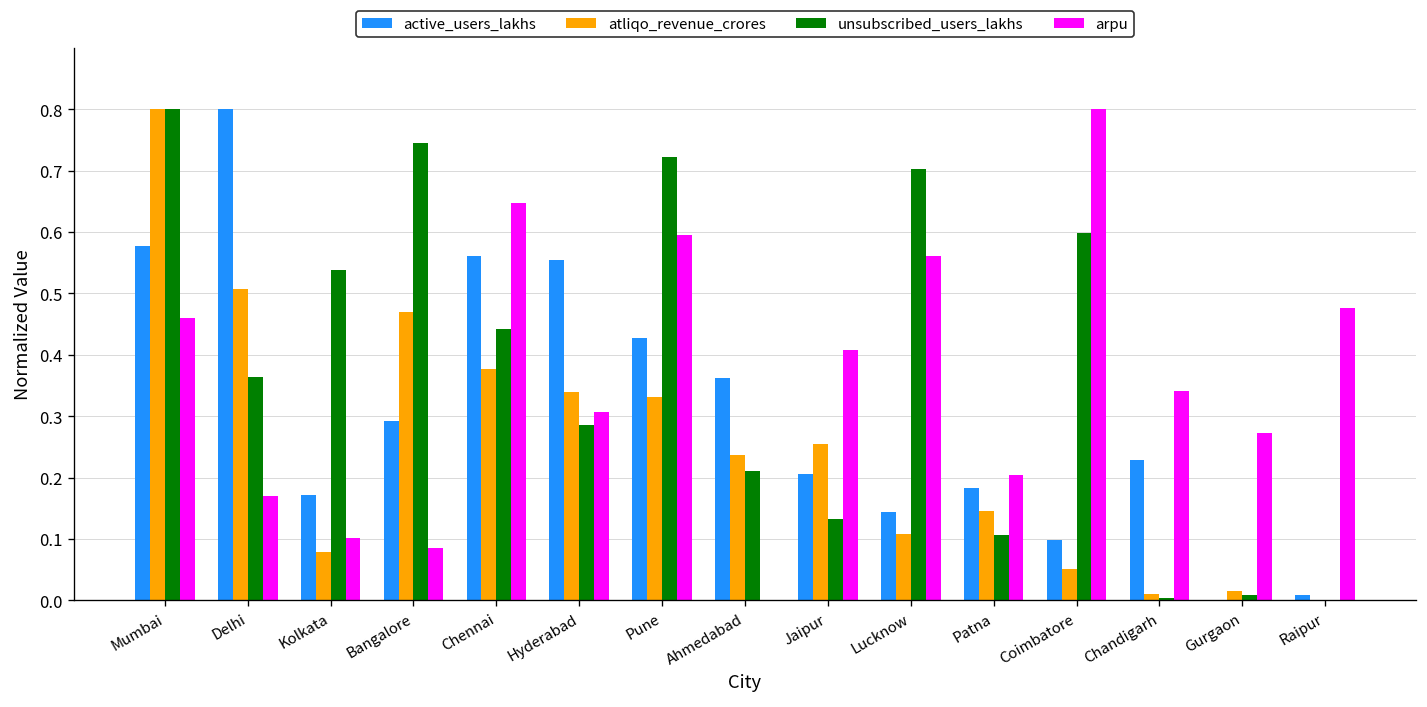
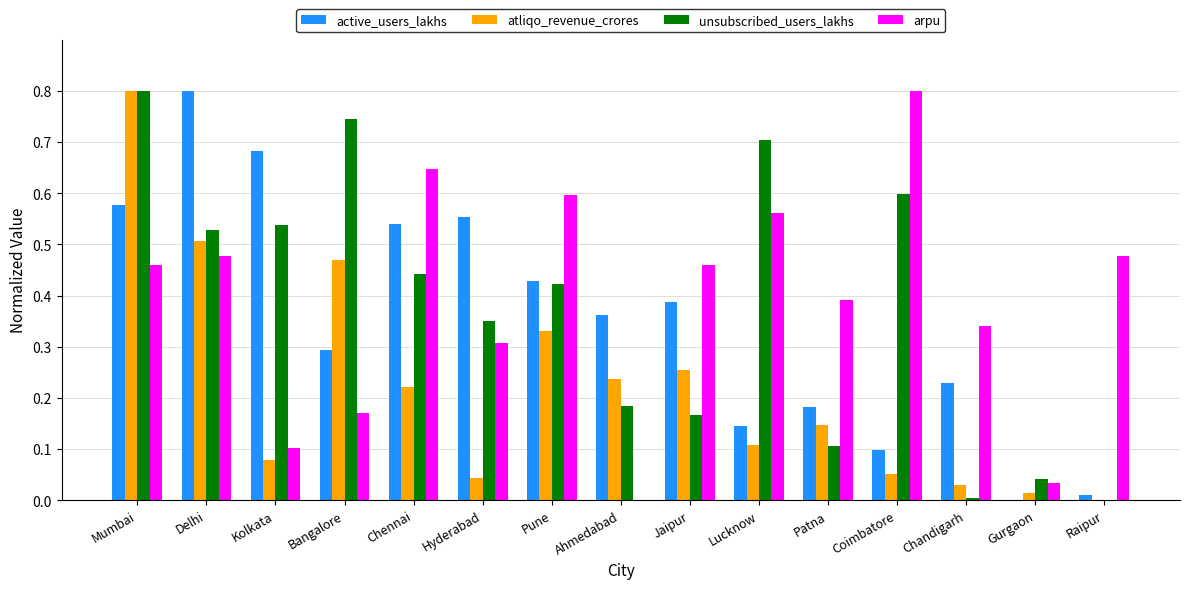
  {
    "active_users_lakhs": {
      "Mumbai": 0.58,
      "Delhi": 0.80,
-     "Kolkata": 0.17,
+     "Kolkata": 0.68,
      "Bangalore": 0.29,
-     "Chennai": 0.56,
+     "Chennai": 0.54,
      "Hyderabad": 0.55,
      "Pune": 0.43,
      "Ahmedabad": 0.36,
-     "Jaipur": 0.21,
+     "Jaipur": 0.39,
      "Lucknow": 0.14,
      "Patna": 0.18,
      "Coimbatore": 0.10,
      "Chandigarh": 0.23,
      "Gurgaon": 0.00,
      "Raipur": 0.01
    },
    "atliqo_revenue_crores": {
      "Mumbai": 0.80,
      "Delhi": 0.51,
      "Kolkata": 0.08,
      "Bangalore": 0.47,
-     "Chennai": 0.38,
-     "Hyderabad": 0.34,
+     "Chennai": 0.22,
+     "Hyderabad": 0.04,
      "Pune": 0.33,
      "Ahmedabad": 0.24,
      "Jaipur": 0.25,
      "Lucknow": 0.11,
      "Patna": 0.15,
      "Coimbatore": 0.05,
-     "Chandigarh": 0.01,
+     "Chandigarh": 0.03,
      "Gurgaon": 0.01,
      "Raipur": 0.00
    },
    "unsubscribed_users_lakhs": {
      "Mumbai": 0.80,
-     "Delhi": 0.36,
+     "Delhi": 0.53,
      "Kolkata": 0.54,
      "Bangalore": 0.74,
      "Chennai": 0.44,
-     "Hyderabad": 0.29,
-     "Pune": 0.72,
-     "Ahmedabad": 0.21,
-     "Jaipur": 0.13,
+     "Hyderabad": 0.35,
+     "Pune": 0.42,
+     "Ahmedabad": 0.18,
+     "Jaipur": 0.17,
      "Lucknow": 0.70,
      "Patna": 0.11,
      "Coimbatore": 0.60,
-     "Gurgaon": 0.01,
+     "Gurgaon": 0.04,
      "Raipur": 0.00
    },
    "arpu": {
      "Mumbai": 0.46,
-     "Delhi": 0.17,
+     "Delhi": 0.48,
      "Kolkata": 0.10,
-     "Bangalore": 0.09,
+     "Bangalore": 0.17,
      "Chennai": 0.65,
      "Hyderabad": 0.31,
      "Pune": 0.60,
      "Ahmedabad": 0.00,
-     "Jaipur": 0.41,
+     "Jaipur": 0.46,
      "Lucknow": 0.56,
-     "Patna": 0.20,
+     "Patna": 0.39,
      "Coimbatore": 0.80,
      "Chandigarh": 0.34,
-     "Gurgaon": 0.27,
+     "Gurgaon": 0.03,
      "Raipur": 0.48
    }
  }
